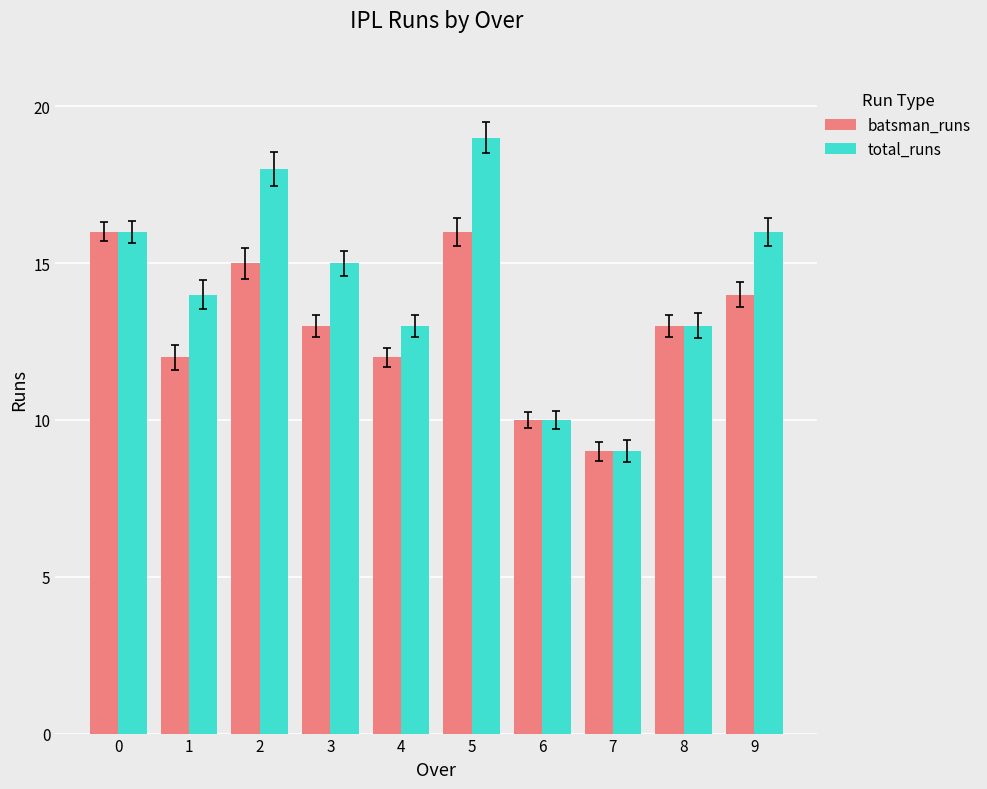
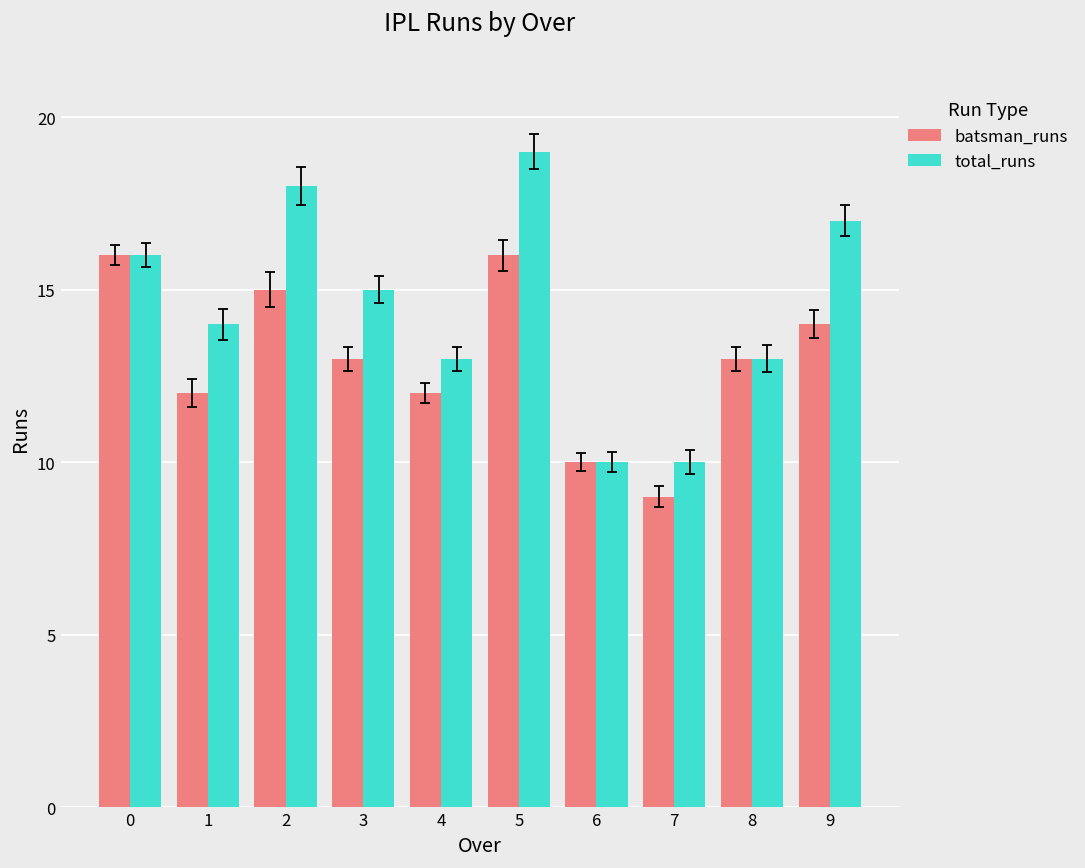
  {
    "batsman_runs": {
      "0": 16,
      "1": 12,
      "2": 15,
      "3": 13,
      "4": 12,
      "5": 16,
      "6": 10,
      "7": 9,
      "8": 13,
      "9": 14
    },
    "total_runs": {
      "0": 16,
      "1": 14,
      "2": 18,
      "3": 15,
      "4": 13,
      "5": 19,
      "6": 10,
-     "7": 9,
+     "7": 10,
      "8": 13,
-     "9": 16
+     "9": 17
    }
  }
